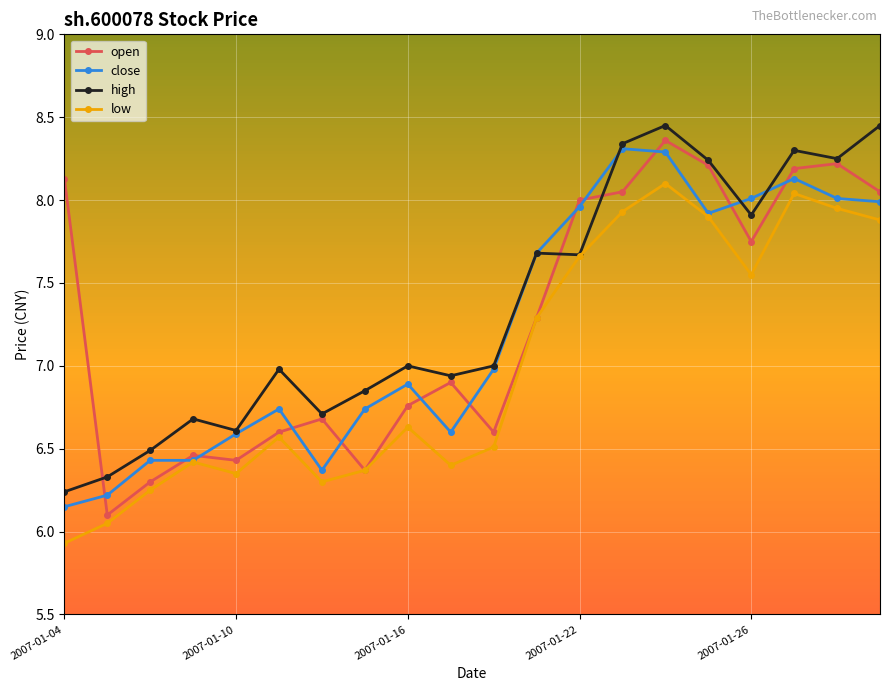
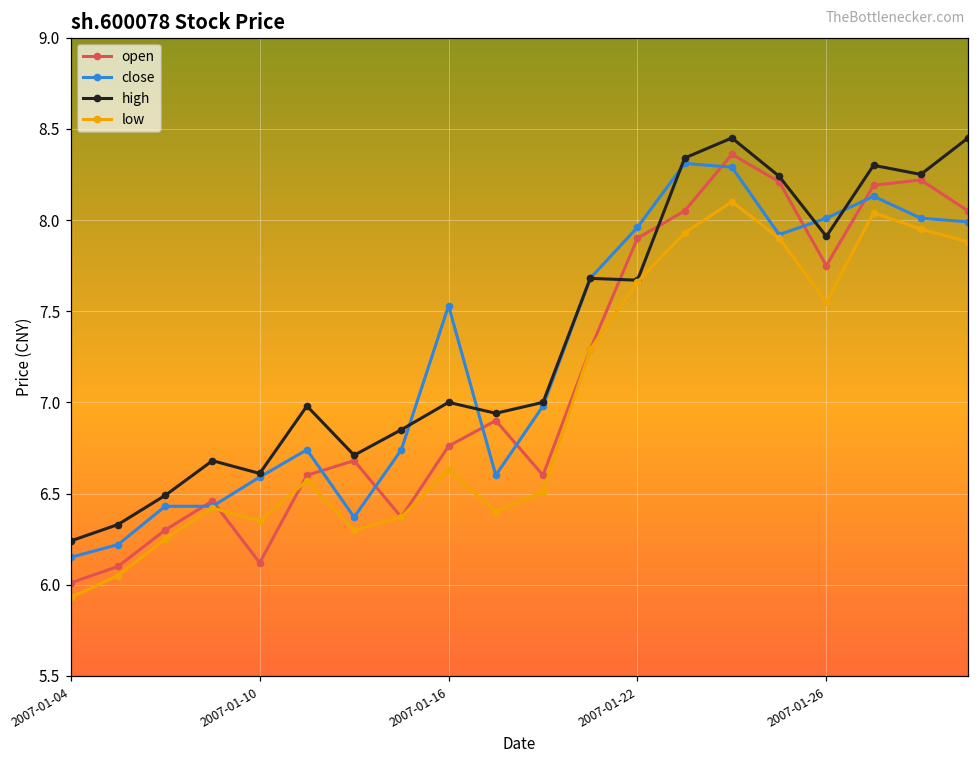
  {
    "open": {
-     "2007-01-04": 8.13,
-     "2007-01-10": 6.43,
+     "2007-01-04": 6.01,
+     "2007-01-10": 6.12,
      "2007-01-16": 6.76,
-     "2007-01-22": 8.0,
+     "2007-01-22": 7.9,
      "2007-01-26": 7.75
    },
    "close": {
      "2007-01-04": 6.15,
      "2007-01-10": 6.59,
-     "2007-01-16": 6.89,
+     "2007-01-16": 7.53,
      "2007-01-22": 7.96,
      "2007-01-26": 8.01
    },
    "high": {
      "2007-01-04": 6.24,
      "2007-01-10": 6.61,
      "2007-01-16": 7.00,
      "2007-01-26": 7.91
    },
    "low": {
      "2007-01-04": 5.93,
      "2007-01-10": 6.35,
      "2007-01-16": 6.63,
      "2007-01-26": 7.55
    }
  }
